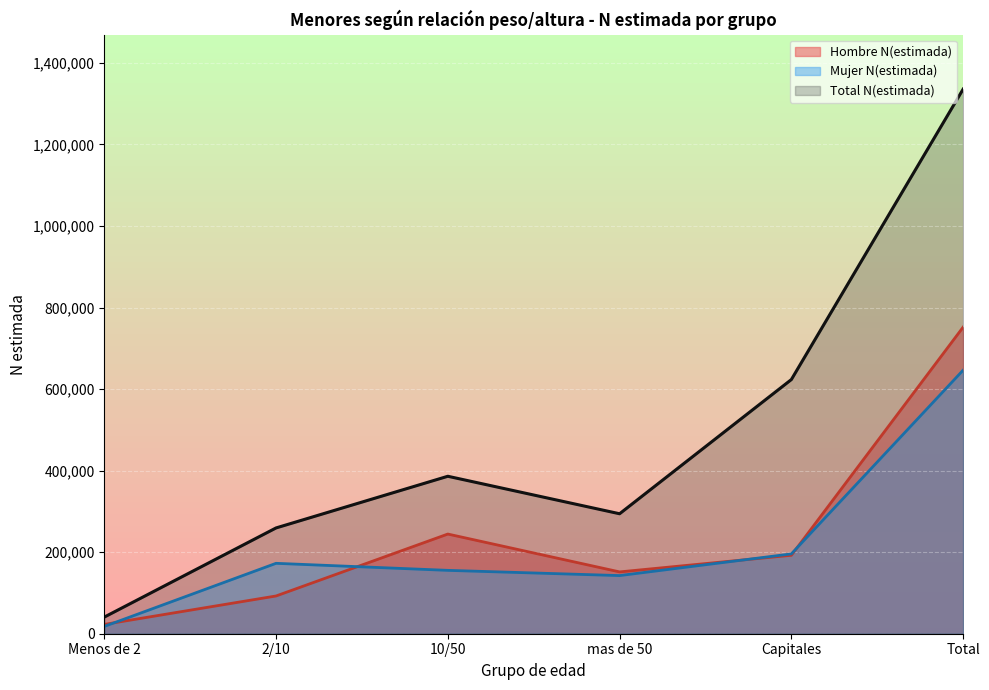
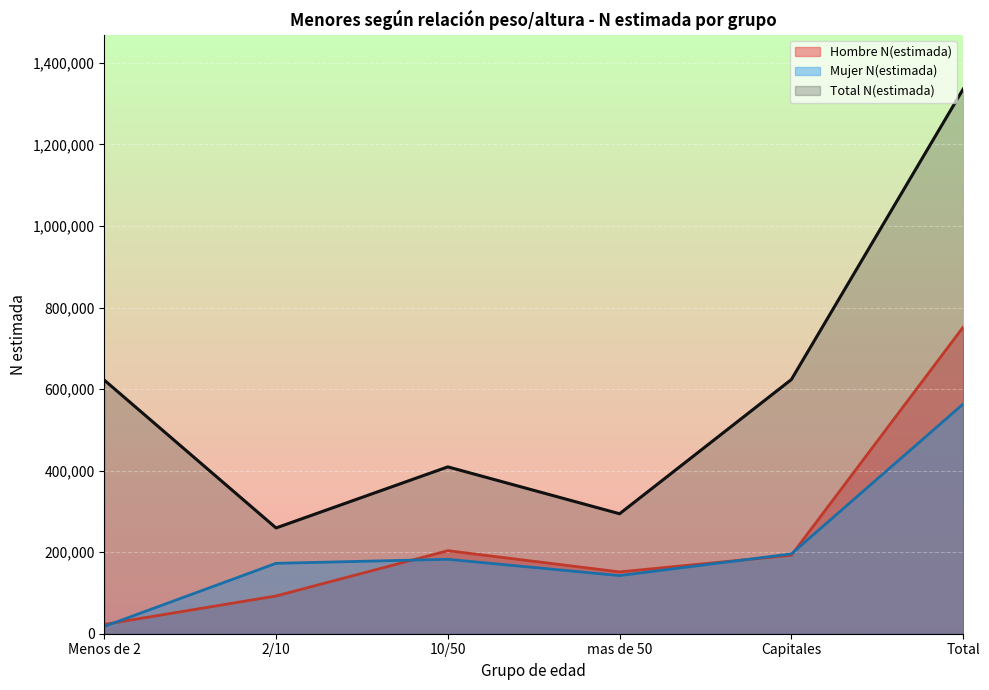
  {
    "Hombre N(estimada)": {
      "2/10": "90,000",
-     "10/50": "240,000",
+     "10/50": "200,000",
      "mas de 50": "150,000",
      "Total": "750,000"
    },
    "Mujer N(estimada)": {
      "2/10": "170,000",
-     "10/50": "160,000",
+     "10/50": "180,000",
      "mas de 50": "140,000",
-     "Total": "650,000"
+     "Total": "560,000"
    },
    "Total N(estimada)": {
-     "Menos de 2": "40,000",
+     "Menos de 2": "620,000",
      "2/10": "260,000",
-     "10/50": "390,000",
+     "10/50": "410,000",
      "mas de 50": "290,000",
      "Capitales": "620,000",
      "Total": "1,340,000"
    }
  }
